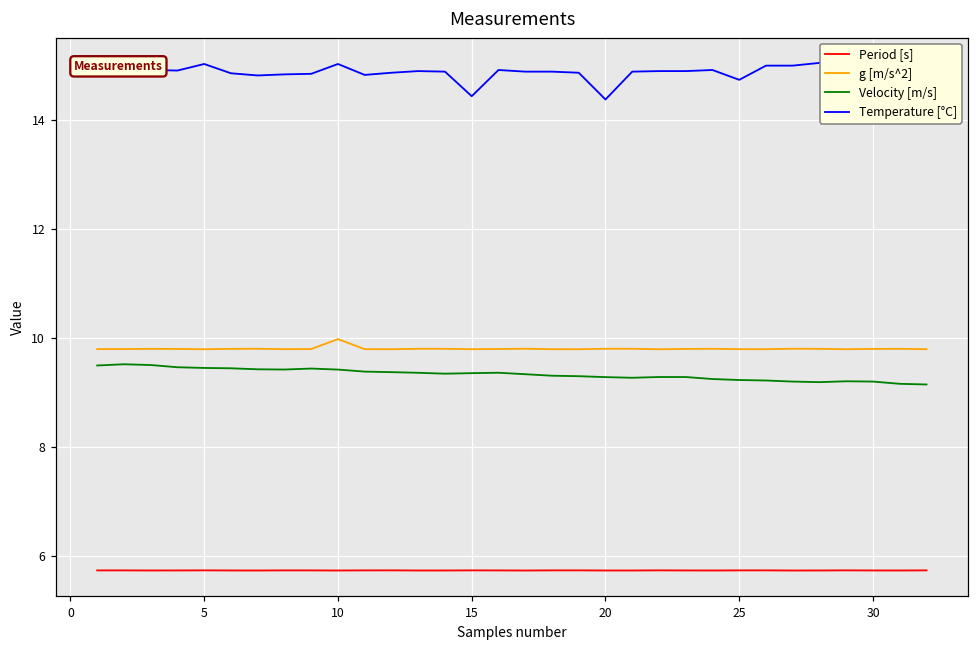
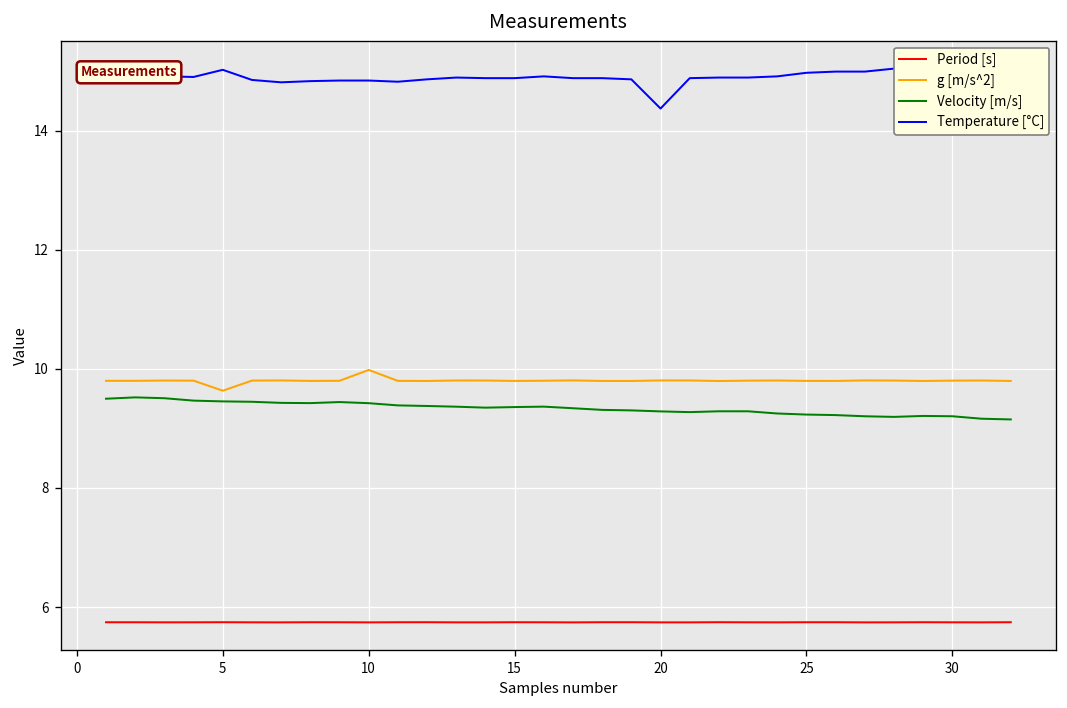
  {
    "Period [s]": {
      "5": 5.7,
      "10": 5.7,
      "15": 5.7,
      "20": 5.7,
      "25": 5.7,
      "30": 5.7
    },
    "g [m/s^2]": {
-     "5": 9.8,
+     "5": 9.6,
      "10": 10.0,
      "15": 9.8,
      "20": 9.8,
      "25": 9.8,
      "30": 9.8
    },
    "Velocity [m/s]": {
      "5": 9.5,
      "10": 9.4,
      "15": 9.4,
      "20": 9.3,
      "25": 9.2,
      "30": 9.2
    },
    "Temperature [°C]": {
      "5": 15.0,
-     "10": 15.0,
-     "15": 14.4,
+     "10": 14.8,
+     "15": 14.9,
      "20": 14.4,
-     "25": 14.7
+     "25": 15.0
    }
  }
